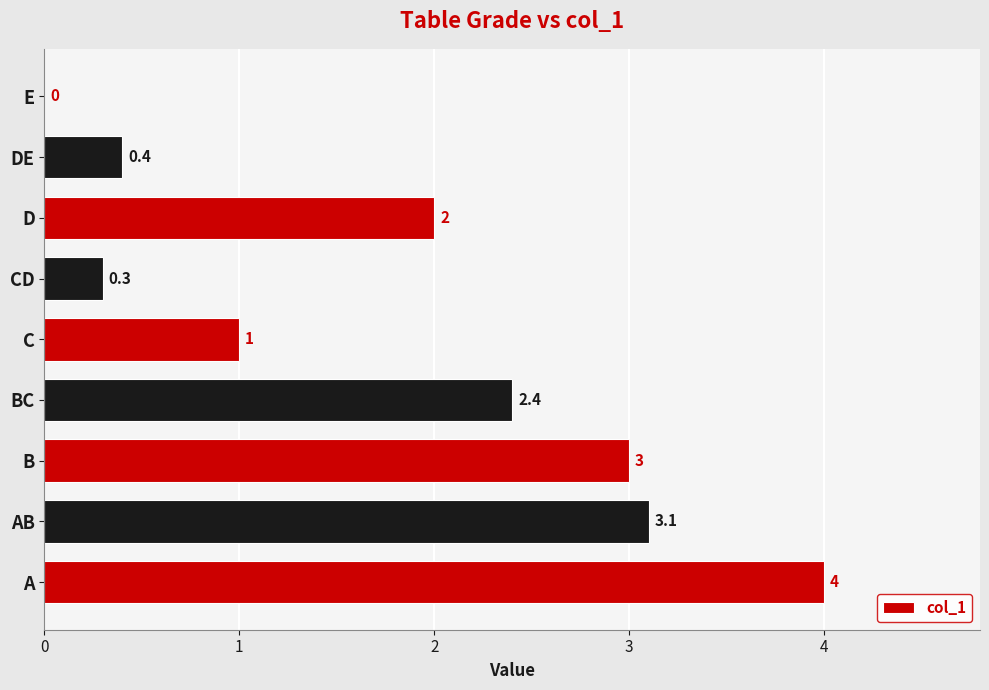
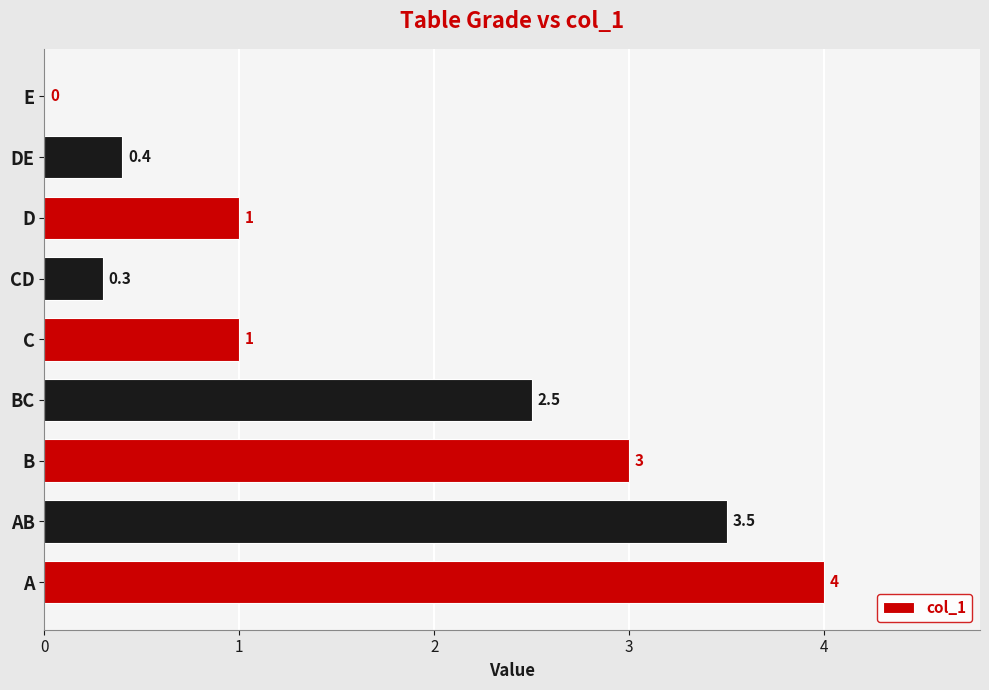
  {
    "E": 0,
    "DE": 0.4,
-   "D": 2,
+   "D": 1,
    "CD": 0.3,
    "C": 1,
-   "BC": 2.4,
+   "BC": 2.5,
    "B": 3,
-   "AB": 3.1,
+   "AB": 3.5,
    "A": 4
  }
